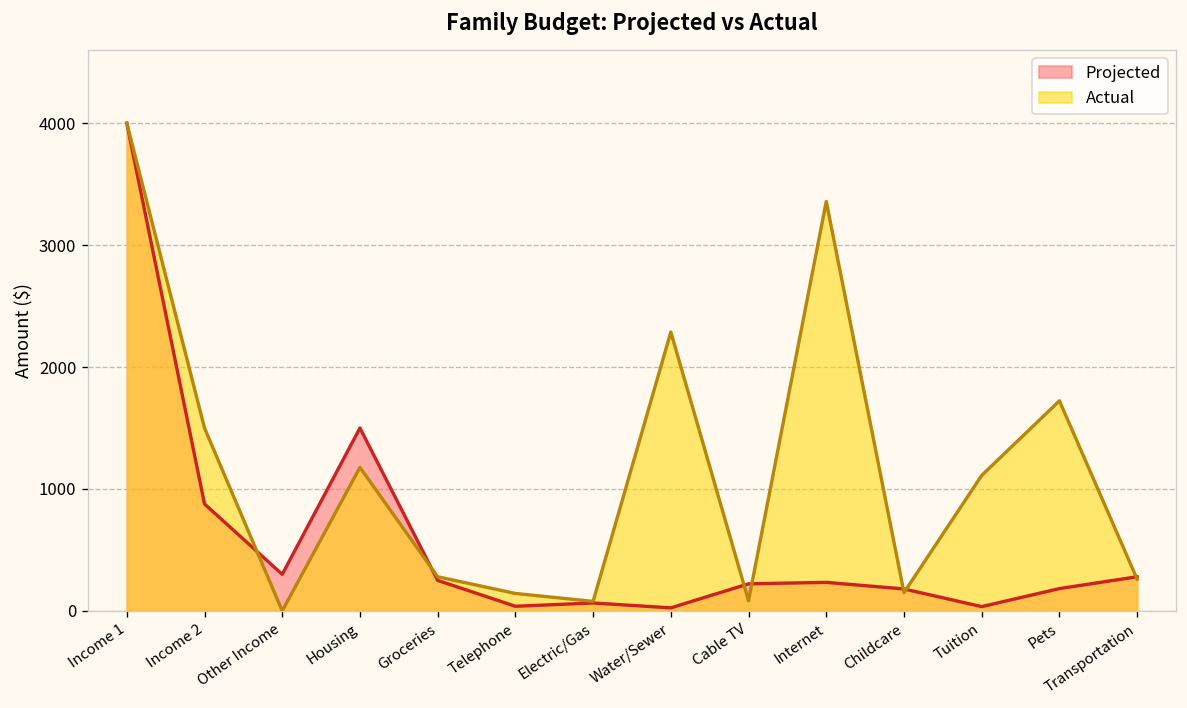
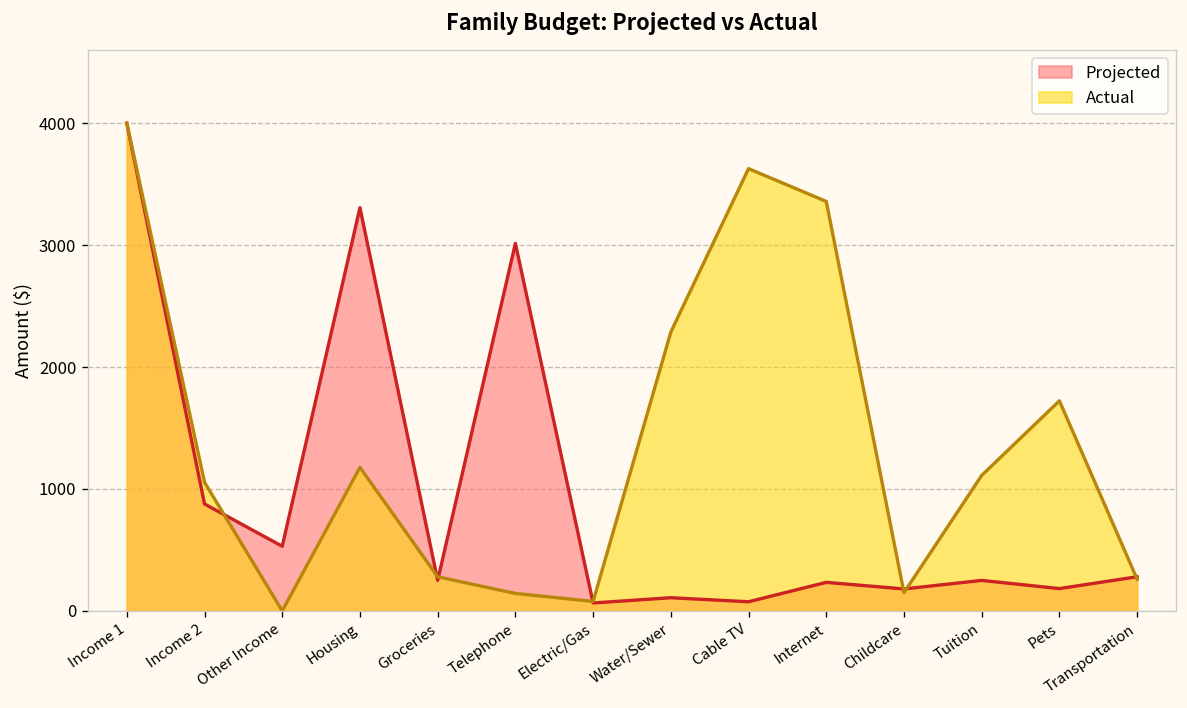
  {
    "Projected": {
      "Income 2": 880,
-     "Other Income": 300,
-     "Housing": 1500,
+     "Other Income": 530,
+     "Housing": 3310,
      "Groceries": 250,
-     "Telephone": 40,
-     "Water/Sewer": 30,
-     "Cable TV": 220,
+     "Telephone": 3010,
+     "Water/Sewer": 110,
+     "Cable TV": 80,
      "Internet": 230,
      "Childcare": 180,
-     "Tuition": 40,
+     "Tuition": 250,
      "Pets": 180
    },
    "Actual": {
-     "Income 2": 1500,
+     "Income 2": 1060,
      "Other Income": 0,
      "Housing": 1180,
      "Groceries": 280,
      "Telephone": 140,
      "Water/Sewer": 2290,
-     "Cable TV": 80,
+     "Cable TV": 3630,
      "Internet": 3360,
      "Childcare": 150,
      "Tuition": 1110,
      "Pets": 1720
    }
  }
